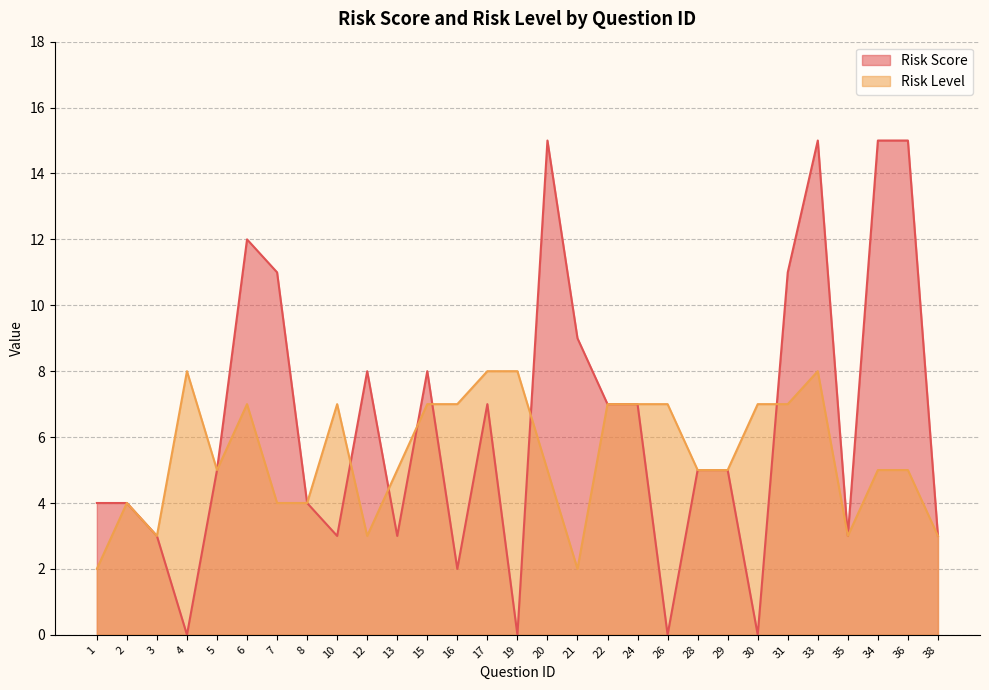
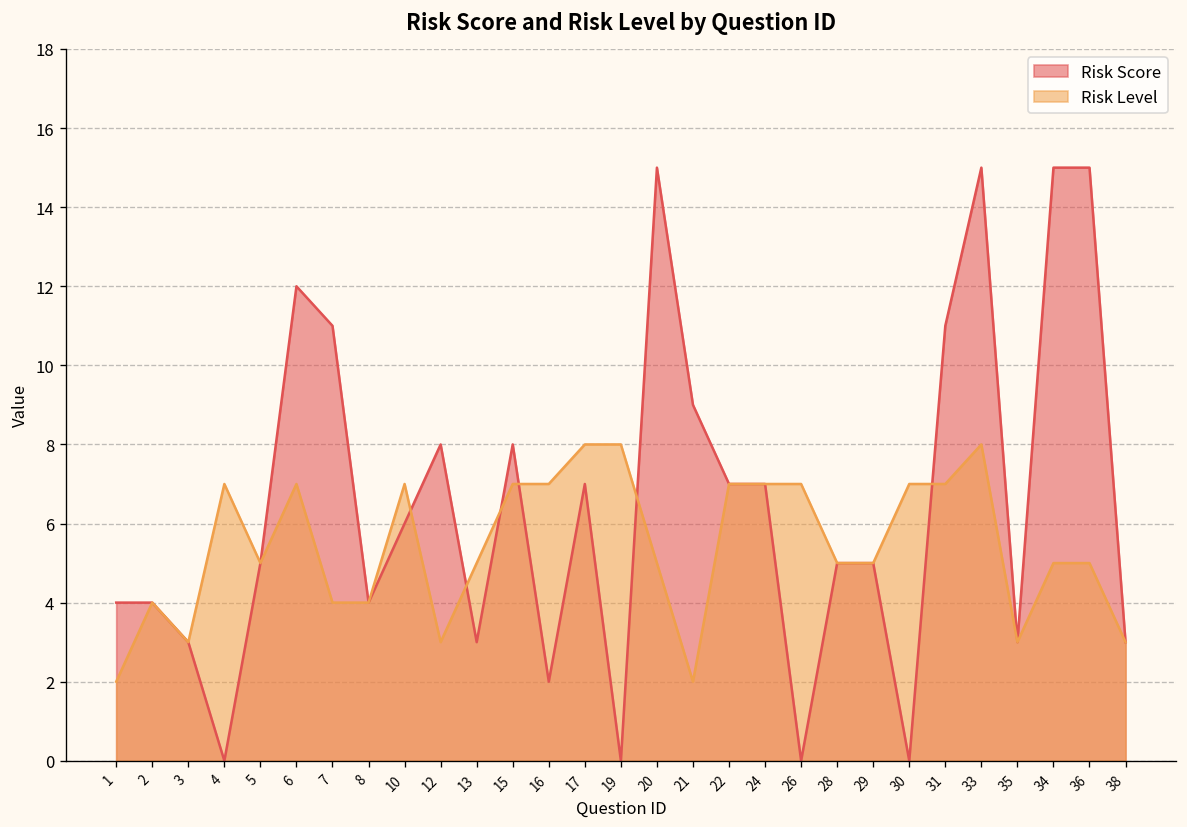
  {
    "Risk Score": {
      "1": 4,
      "4": 0,
      "6": 12,
      "7": 11,
-     "10": 3,
+     "10": 6,
      "12": 8,
      "13": 3,
      "15": 8,
      "16": 2,
      "17": 7,
      "19": 0,
      "20": 15,
      "21": 9,
      "26": 0,
      "30": 0,
      "31": 11,
      "33": 15,
      "34": 15,
      "36": 15
    },
    "Risk Level": {
      "1": 2,
-     "4": 8,
+     "4": 7,
      "6": 7,
      "7": 4,
      "10": 7,
      "12": 3,
      "13": 5,
      "15": 7,
      "16": 7,
      "17": 8,
      "19": 8,
      "20": 5,
      "21": 2,
      "26": 7,
      "30": 7,
      "31": 7,
      "33": 8,
      "34": 5,
      "36": 5
    }
  }
